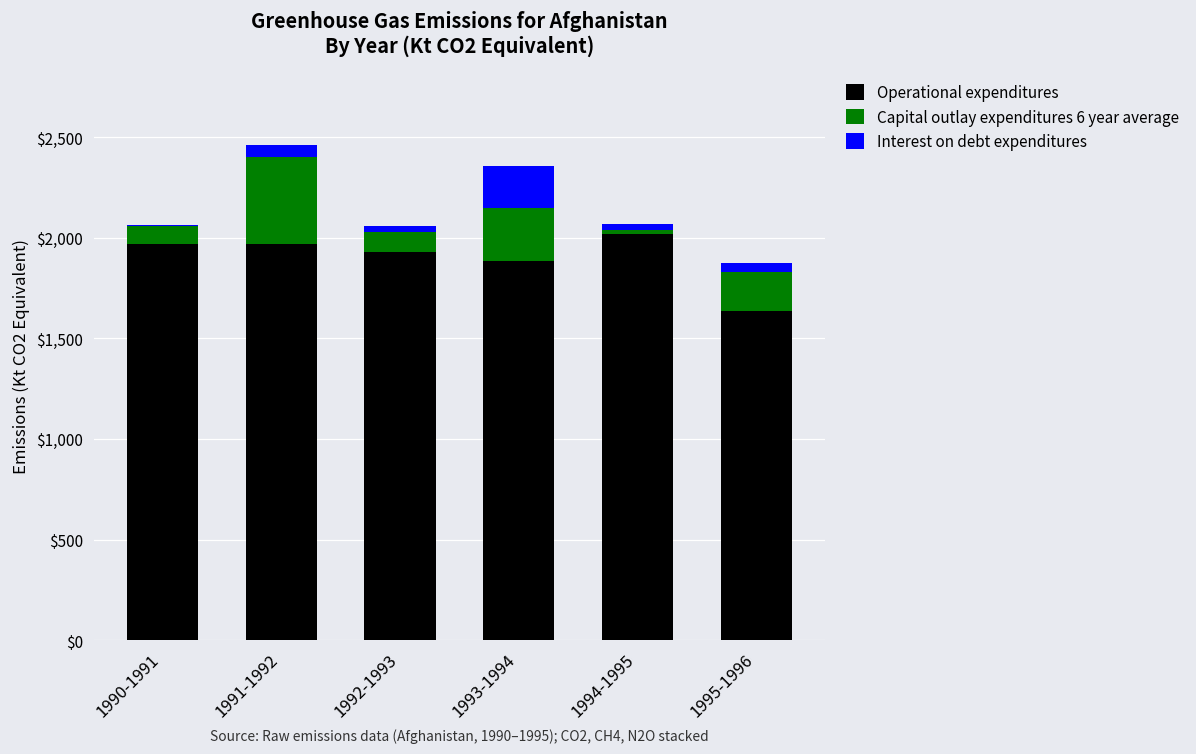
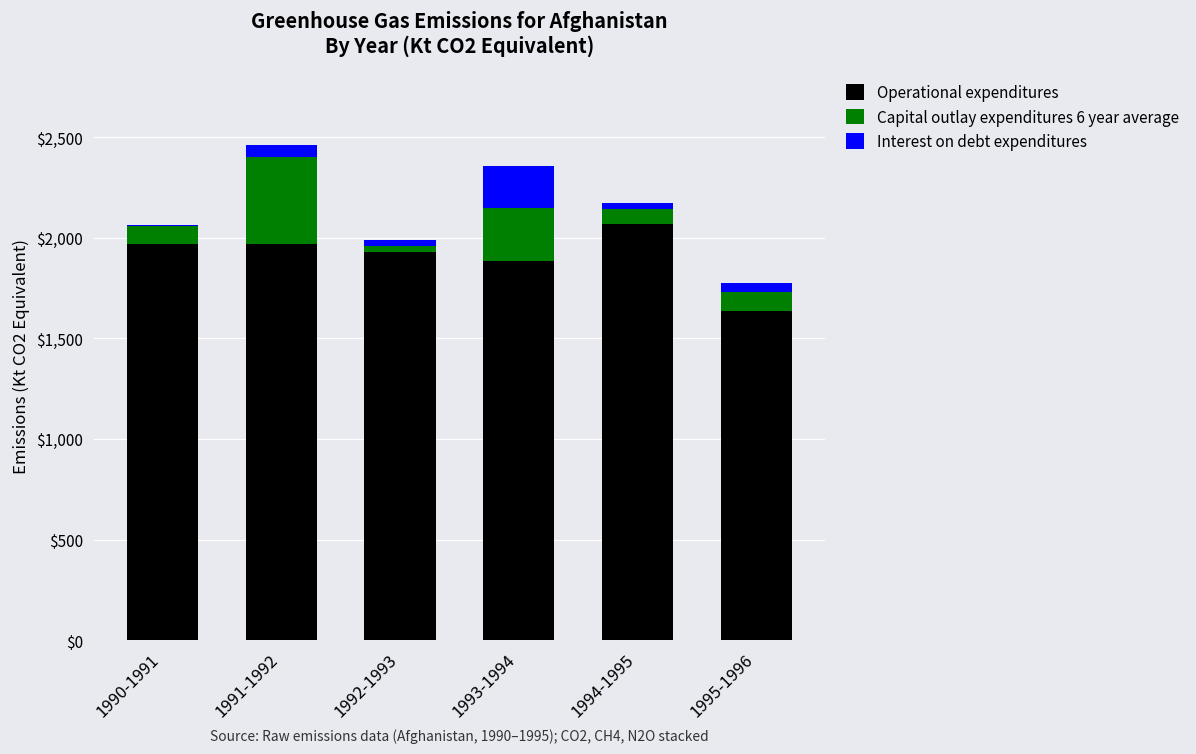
  {
    "Operational expenditures": {
      "1990-1991": "$1,970",
      "1991-1992": "$1,970",
      "1992-1993": "$1,930",
      "1993-1994": "$1,880",
-     "1994-1995": "$2,020",
+     "1994-1995": "$2,070",
      "1995-1996": "$1,640"
    },
    "Capital outlay expenditures 6 year average": {
      "1990-1991": "$90",
      "1991-1992": "$430",
-     "1992-1993": "$100",
+     "1992-1993": "$30",
      "1993-1994": "$270",
-     "1994-1995": "$20",
-     "1995-1996": "$190"
+     "1994-1995": "$80",
+     "1995-1996": "$90"
    },
    "Interest on debt expenditures": {
      "1991-1992": "$60",
      "1992-1993": "$30",
      "1993-1994": "$210",
      "1994-1995": "$30",
      "1995-1996": "$50"
    }
  }
